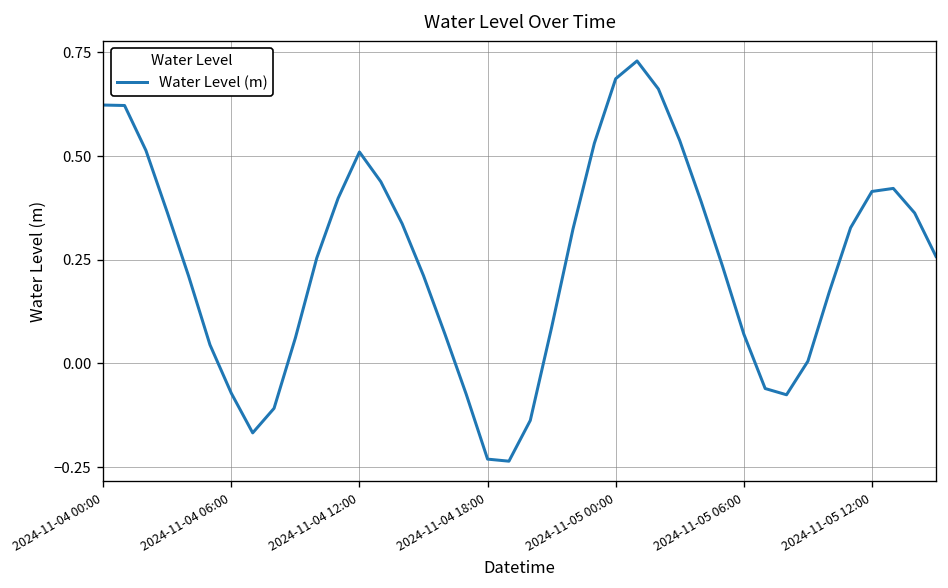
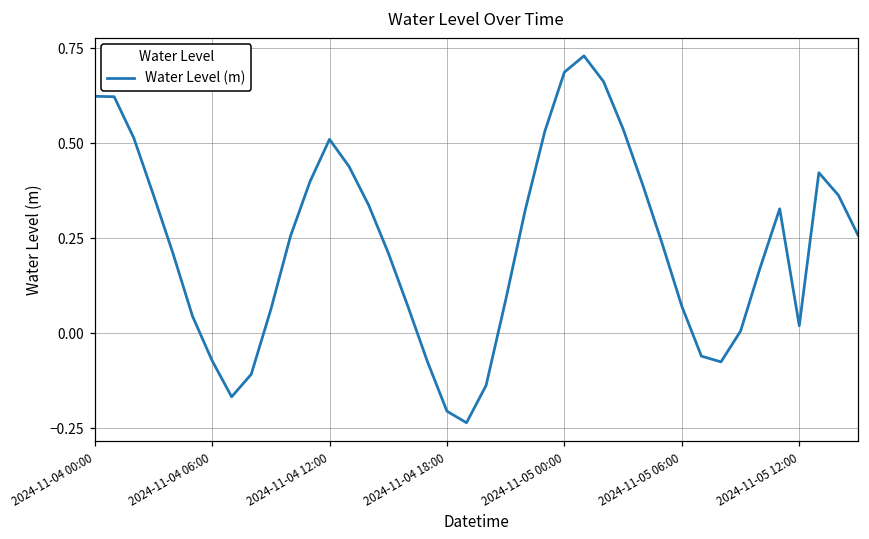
  {
    "2024-11-04 00:00": 0.62,
    "2024-11-04 06:00": -0.07,
    "2024-11-04 12:00": 0.51,
-   "2024-11-04 18:00": -0.23,
+   "2024-11-04 18:00": -0.21,
    "2024-11-05 00:00": 0.69,
    "2024-11-05 06:00": 0.07,
-   "2024-11-05 12:00": 0.41
+   "2024-11-05 12:00": 0.02
  }
